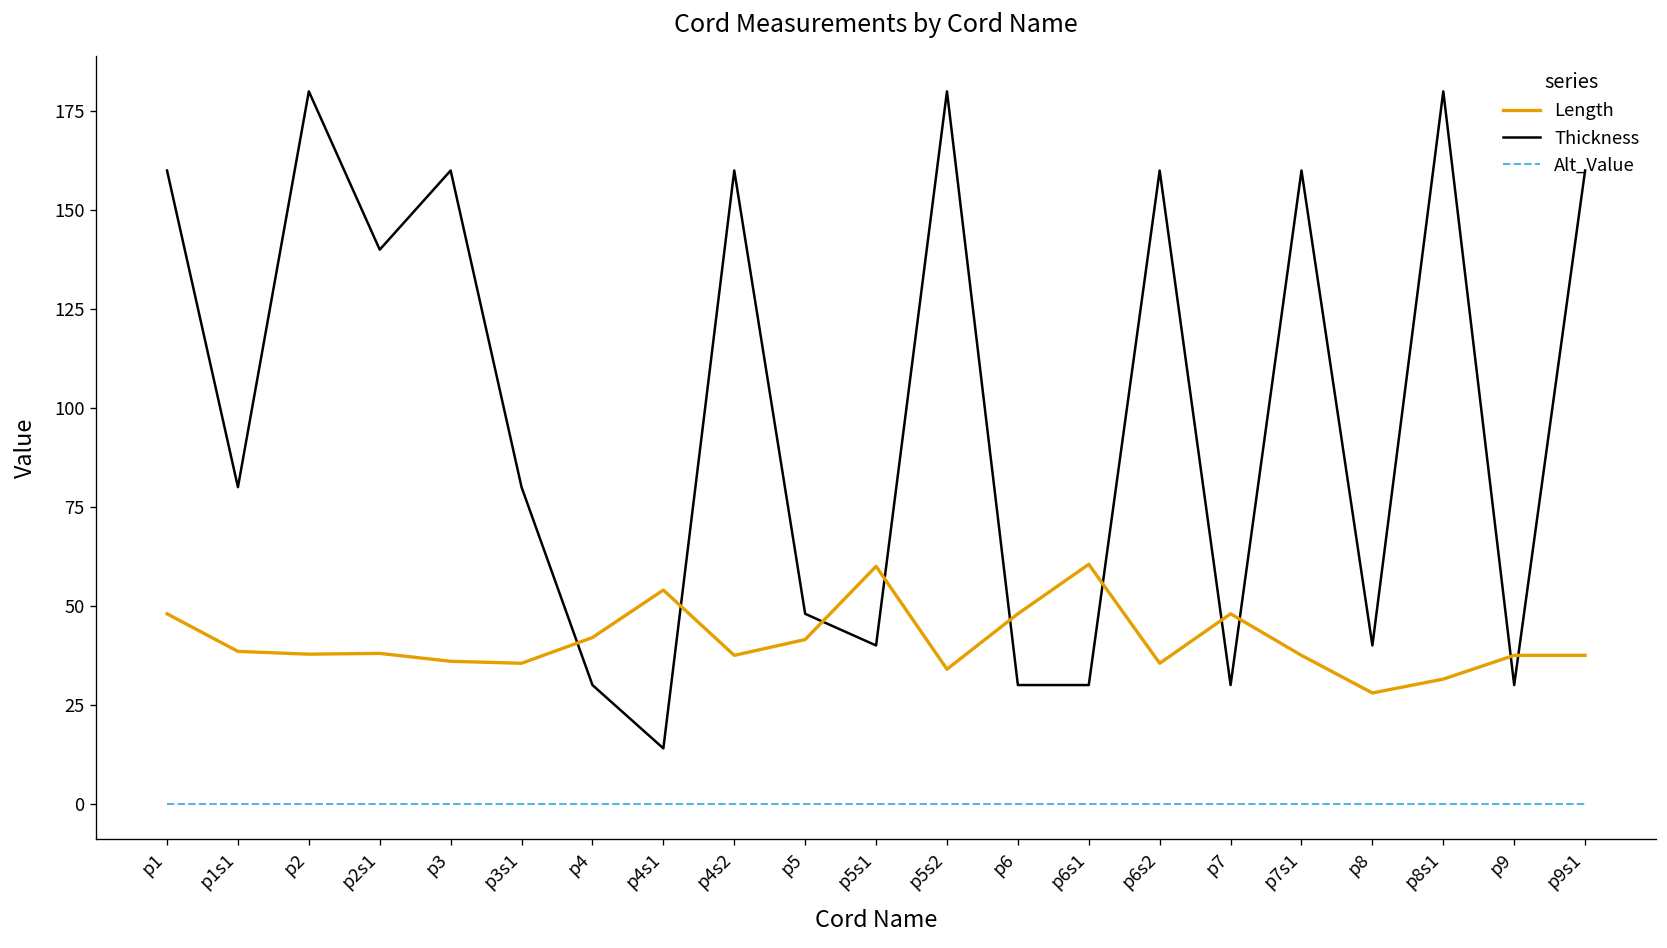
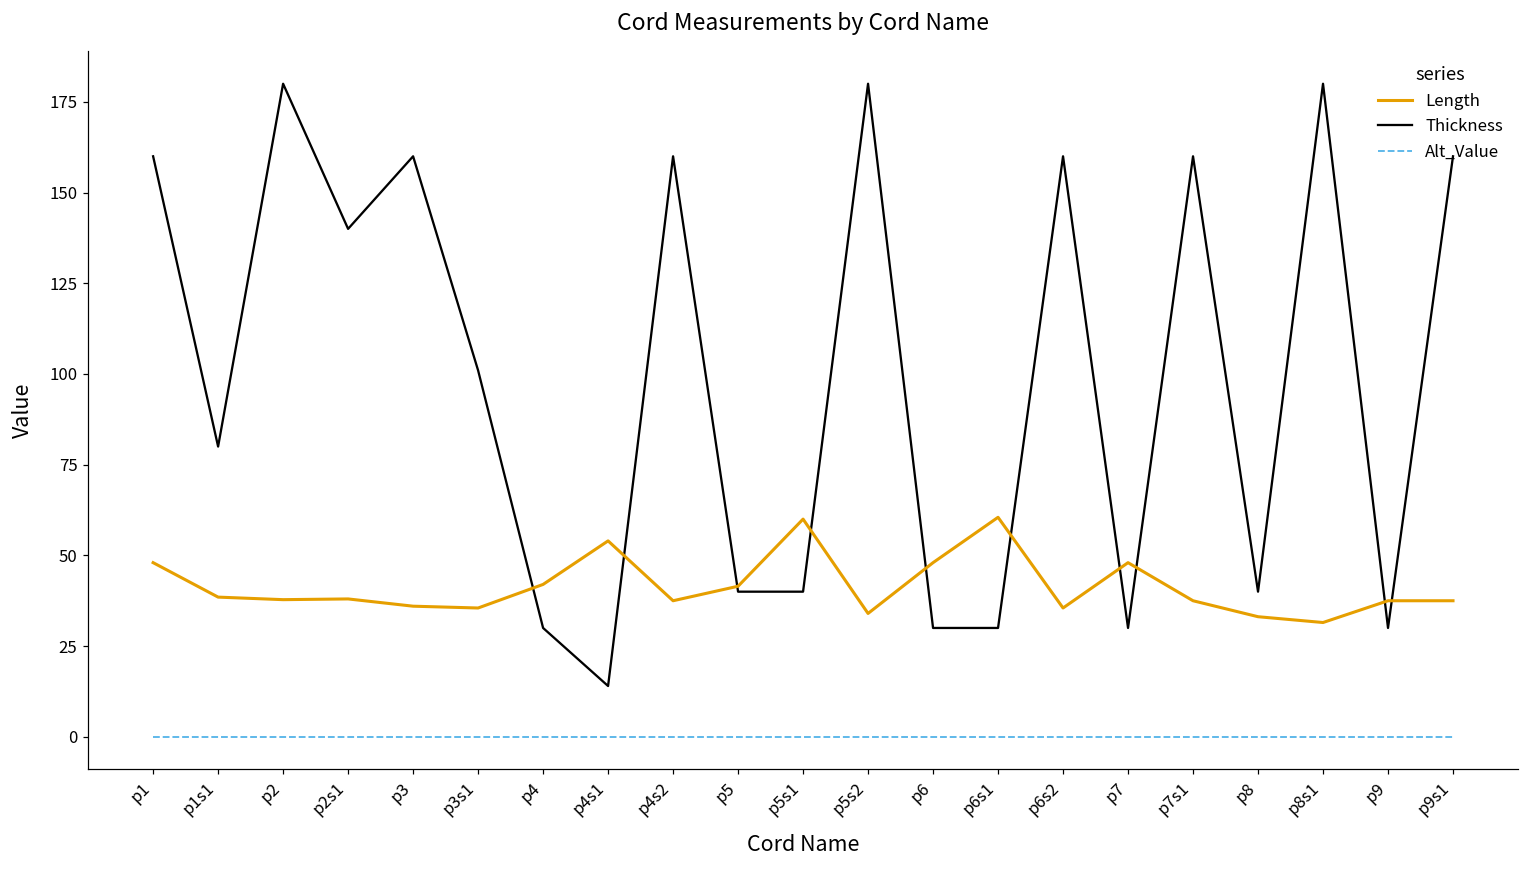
  {
    "Length": {
      "p1": 48,
      "p1s1": 39,
      "p2": 38,
      "p2s1": 38,
      "p3": 36,
      "p3s1": 36,
      "p4": 42,
      "p4s1": 54,
      "p4s2": 38,
      "p5": 42,
      "p5s1": 60,
      "p5s2": 34,
      "p6": 48,
      "p6s1": 61,
      "p6s2": 36,
      "p7": 48,
      "p7s1": 38,
-     "p8": 28,
+     "p8": 33,
      "p8s1": 32,
      "p9": 38,
      "p9s1": 38
    },
    "Thickness": {
      "p1": 160,
      "p1s1": 80,
      "p2": 180,
      "p2s1": 140,
      "p3": 160,
-     "p3s1": 80,
+     "p3s1": 101,
      "p4": 30,
      "p4s1": 14,
      "p4s2": 160,
-     "p5": 48,
+     "p5": 40,
      "p5s1": 40,
      "p5s2": 180,
      "p6": 30,
      "p6s1": 30,
      "p6s2": 160,
      "p7": 30,
      "p7s1": 160,
      "p8": 40,
      "p8s1": 180,
      "p9": 30,
      "p9s1": 160
    },
    "Alt_Value": {
      "p1": 0,
      "p1s1": 0,
      "p2": 0,
      "p2s1": 0,
      "p3": 0,
      "p3s1": 0,
      "p4": 0,
      "p4s1": 0,
      "p4s2": 0,
      "p5": 0,
      "p5s1": 0,
      "p5s2": 0,
      "p6": 0,
      "p6s1": 0,
      "p6s2": 0,
      "p7": 0,
      "p7s1": 0,
      "p8": 0,
      "p8s1": 0,
      "p9": 0,
      "p9s1": 0
    }
  }
